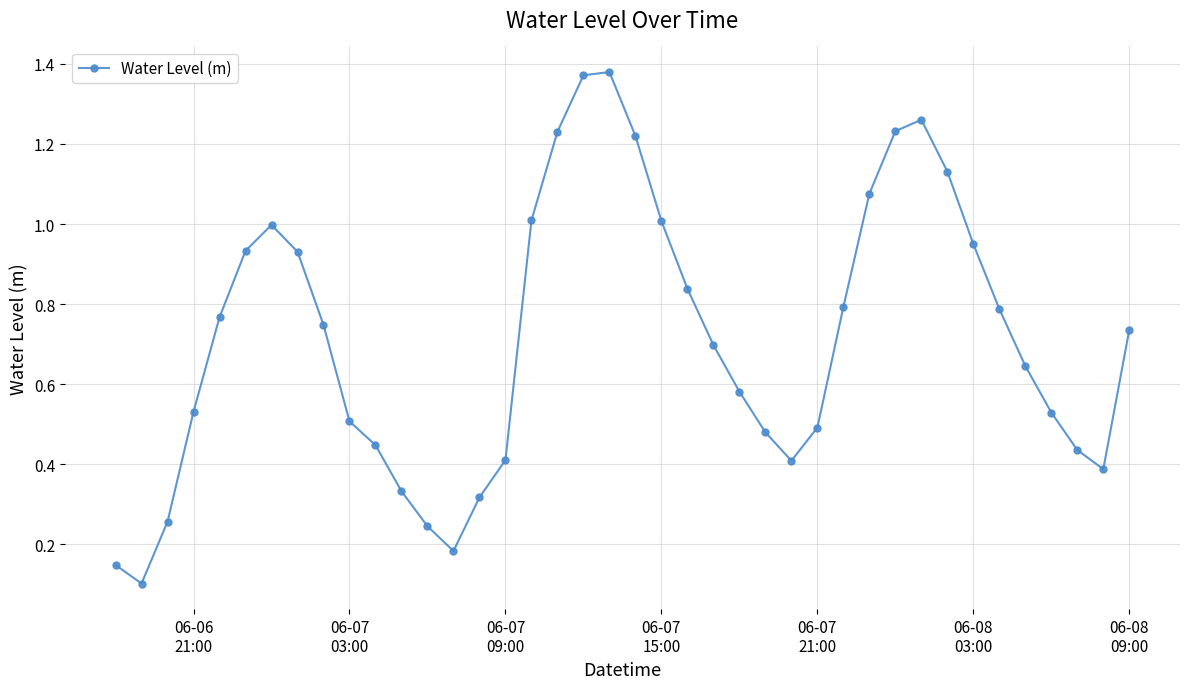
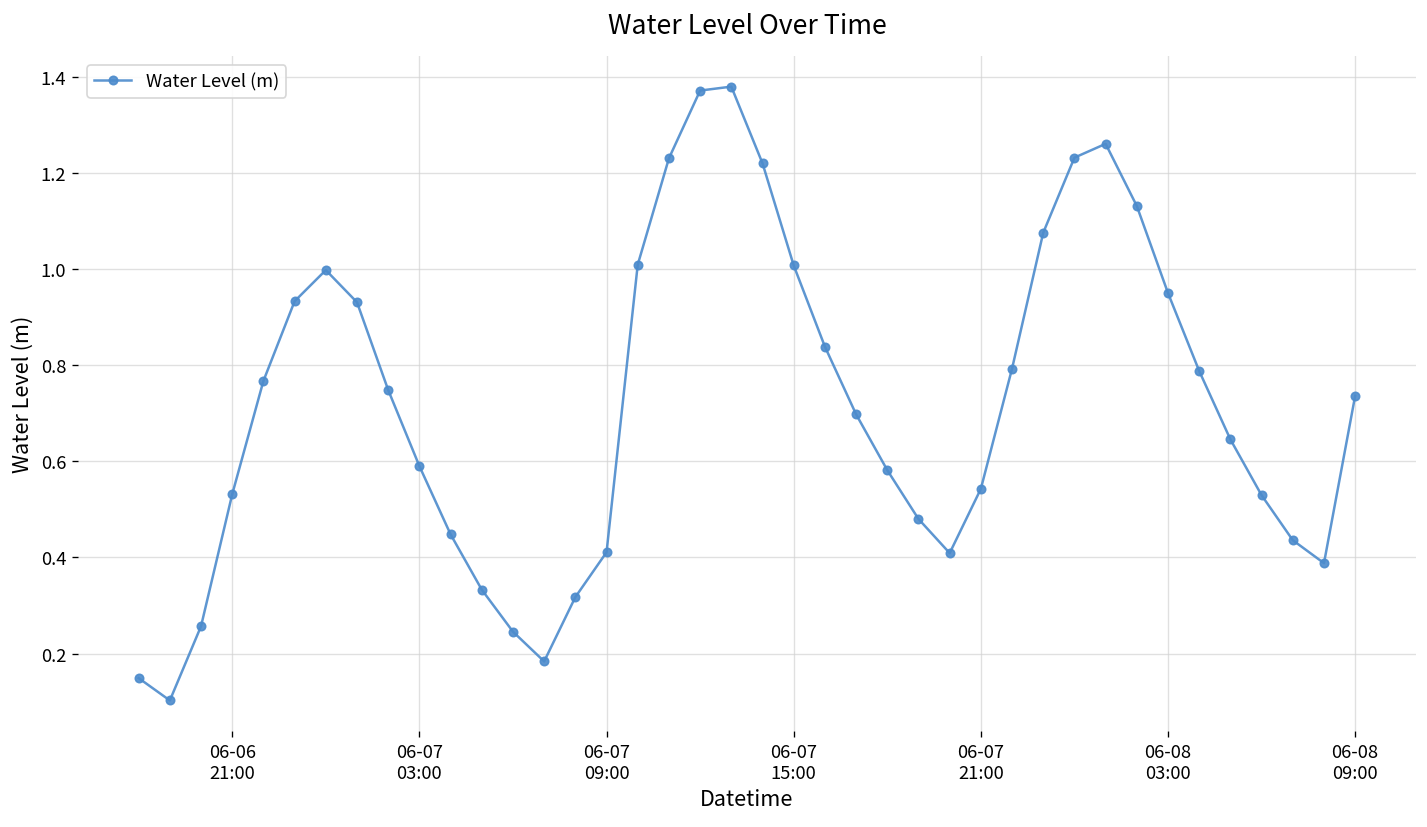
  {
    "06-06 21:00": 0.53,
-   "06-07 03:00": 0.51,
+   "06-07 03:00": 0.59,
    "06-07 09:00": 0.41,
    "06-07 15:00": 1.01,
-   "06-07 21:00": 0.49,
+   "06-07 21:00": 0.54,
    "06-08 03:00": 0.95,
    "06-08 09:00": 0.74
  }
